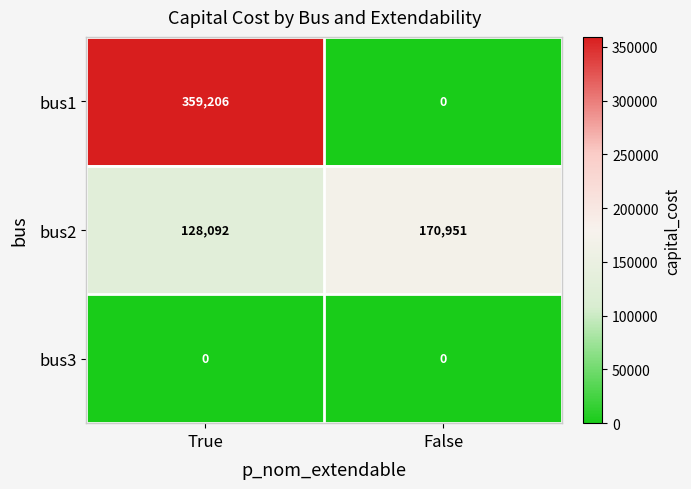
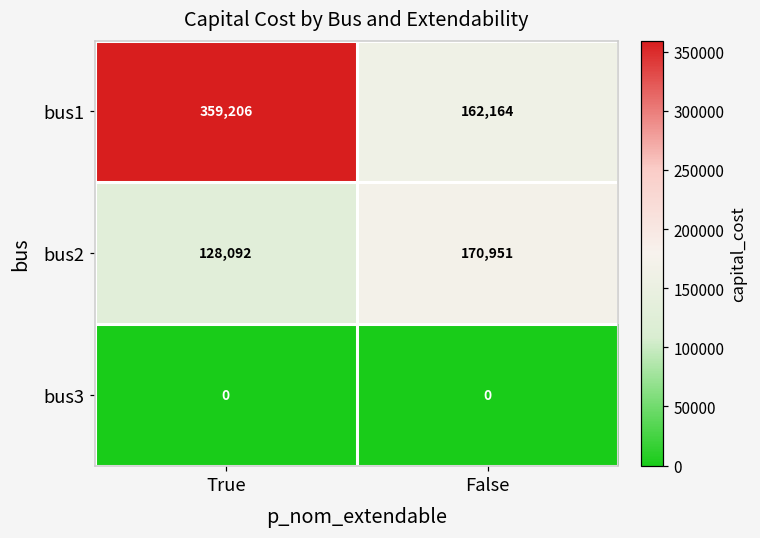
  {
    "bus1": {
      "True": "359,206",
-     "False": "0"
+     "False": "162,164"
    },
    "bus2": {
      "True": "128,092",
      "False": "170,951"
    },
    "bus3": {
      "True": "0",
      "False": "0"
    }
  }
